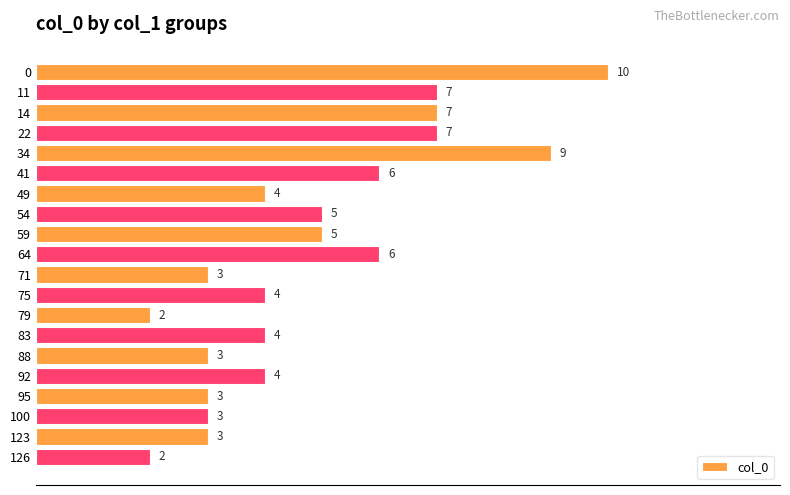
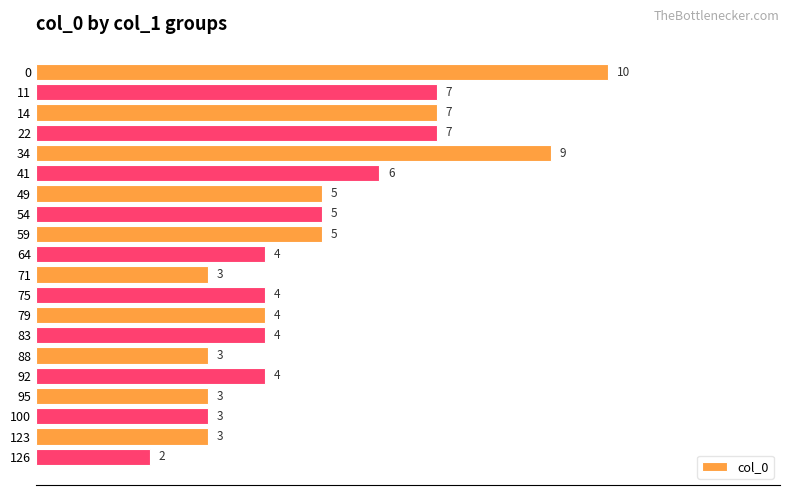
  {
    "0": 10,
    "11": 7,
    "14": 7,
    "22": 7,
    "34": 9,
    "41": 6,
-   "49": 4,
+   "49": 5,
    "54": 5,
    "59": 5,
-   "64": 6,
+   "64": 4,
    "71": 3,
    "75": 4,
-   "79": 2,
+   "79": 4,
    "83": 4,
    "88": 3,
    "92": 4,
    "95": 3,
    "100": 3,
    "123": 3,
    "126": 2
  }
